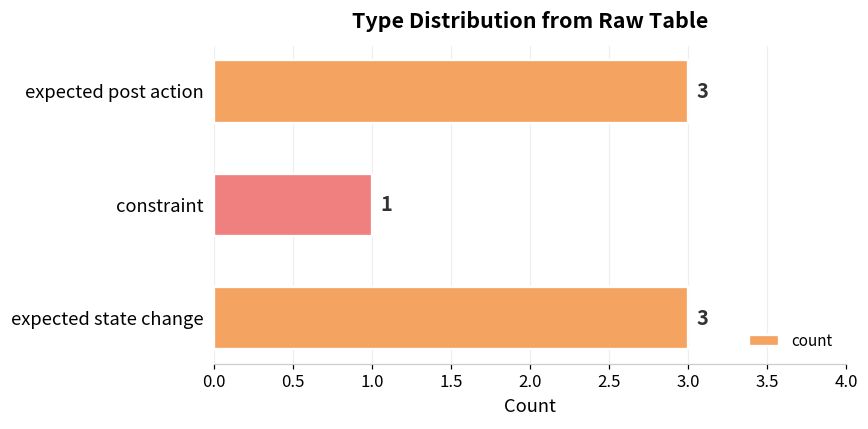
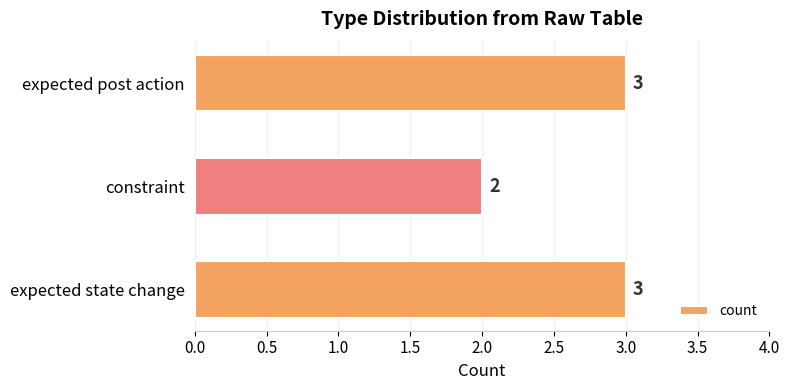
  {
    "expected post action": 3,
-   "constraint": 1,
+   "constraint": 2,
    "expected state change": 3
  }
